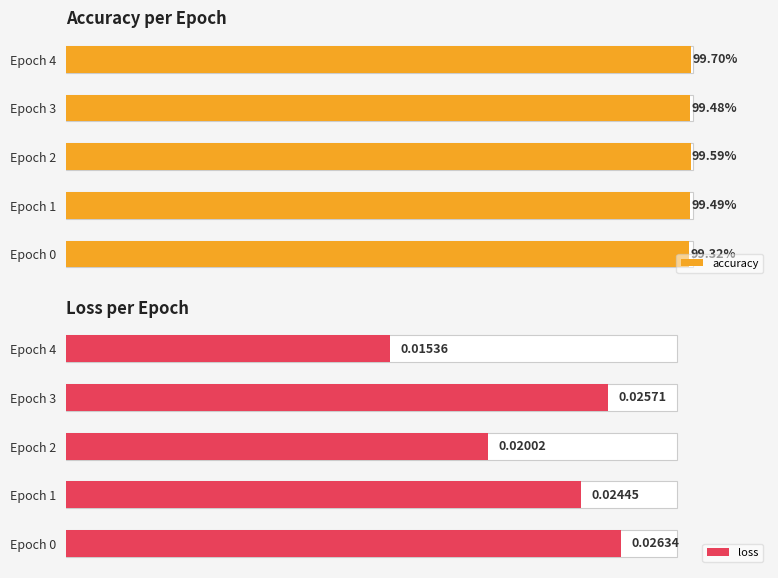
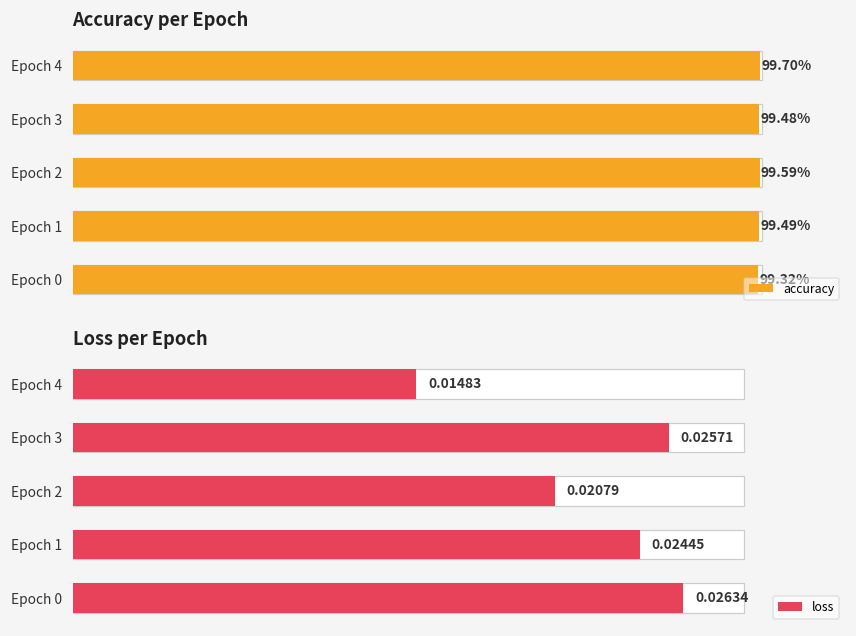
  {
    "Accuracy per Epoch": {
      "accuracy": {
        "Epoch 4": "99.70%"
      }
    },
    "Loss per Epoch": {
      "loss": {
-       "Epoch 4": "0.01536",
-       "Epoch 2": "0.02002"
+       "Epoch 4": "0.01483",
+       "Epoch 2": "0.02079"
      }
    }
  }
